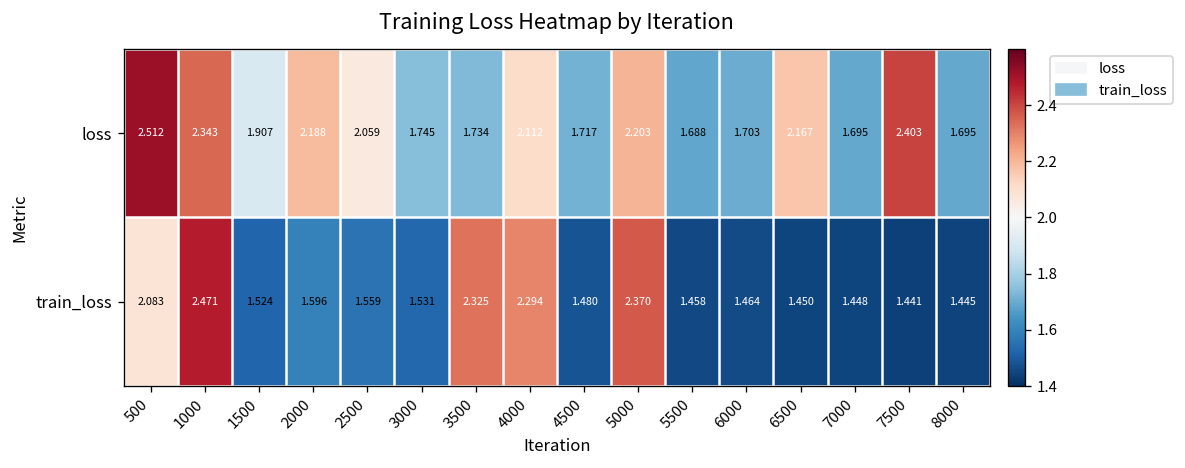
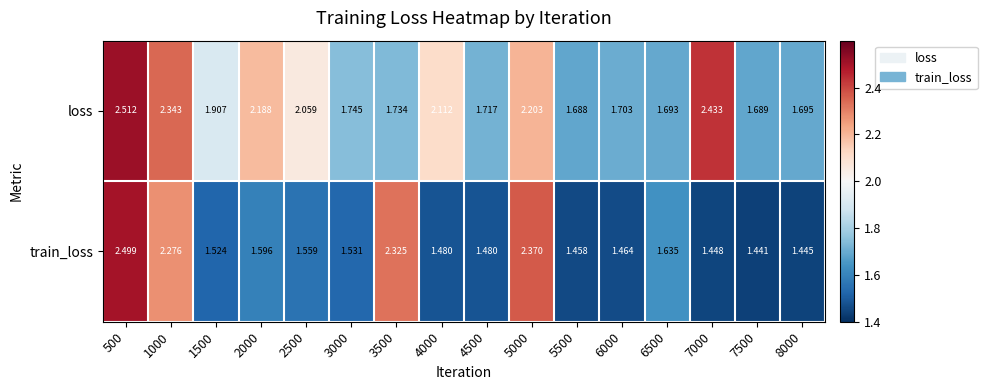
  {
    "loss": {
      "500": 2.512,
      "1000": 2.343,
      "1500": 1.907,
      "2000": 2.188,
      "2500": 2.059,
      "3000": 1.745,
      "3500": 1.734,
      "4000": 2.112,
      "4500": 1.717,
      "5000": 2.203,
      "5500": 1.688,
      "6000": 1.703,
-     "6500": 2.167,
-     "7000": 1.695,
-     "7500": 2.403,
+     "6500": 1.693,
+     "7000": 2.433,
+     "7500": 1.689,
      "8000": 1.695
    },
    "train_loss": {
-     "500": 2.083,
-     "1000": 2.471,
+     "500": 2.499,
+     "1000": 2.276,
      "1500": 1.524,
      "2000": 1.596,
      "2500": 1.559,
      "3000": 1.531,
      "3500": 2.325,
-     "4000": 2.294,
+     "4000": 1.480,
      "4500": 1.480,
      "5000": 2.370,
      "5500": 1.458,
      "6000": 1.464,
-     "6500": 1.450,
+     "6500": 1.635,
      "7000": 1.448,
      "7500": 1.441,
      "8000": 1.445
    }
  }
